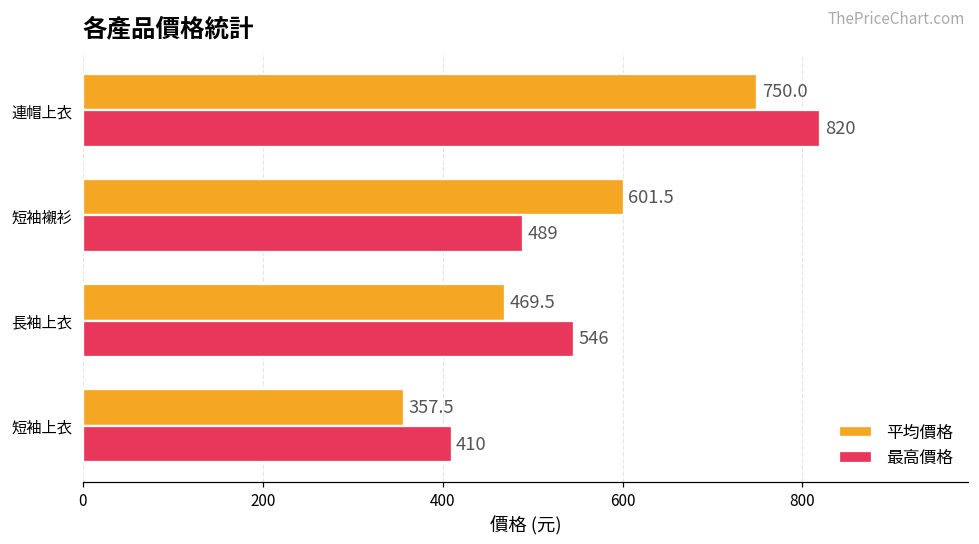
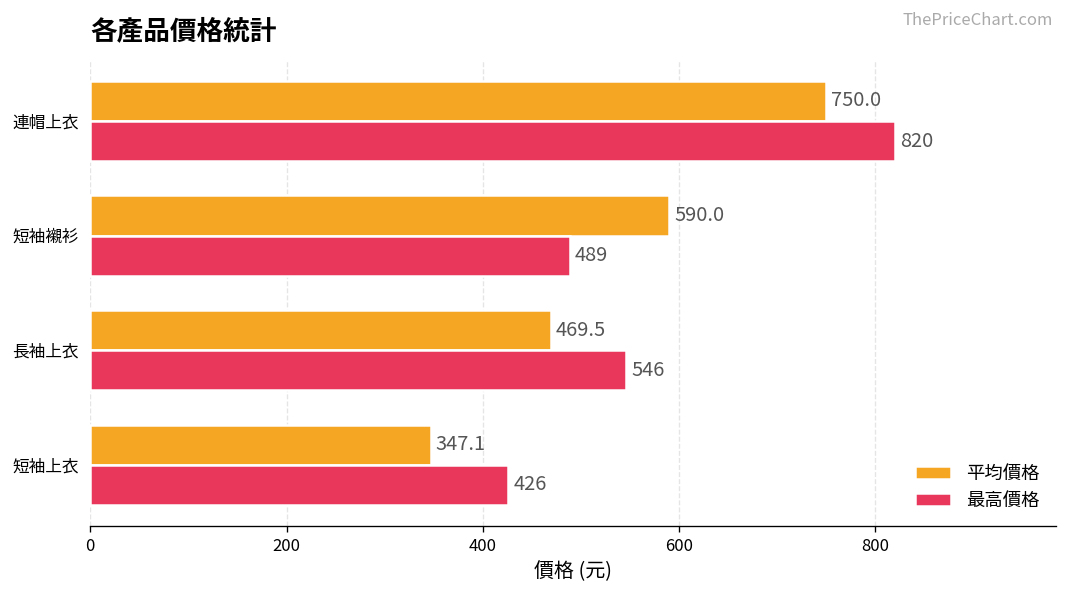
  {
    "平均價格": {
      "連帽上衣": 750.0,
-     "短袖襯衫": 601.5,
+     "短袖襯衫": 590.0,
      "長袖上衣": 469.5,
-     "短袖上衣": 357.5
+     "短袖上衣": 347.1
    },
    "最高價格": {
      "連帽上衣": 820,
      "短袖襯衫": 489,
      "長袖上衣": 546,
-     "短袖上衣": 410
+     "短袖上衣": 426
    }
  }
